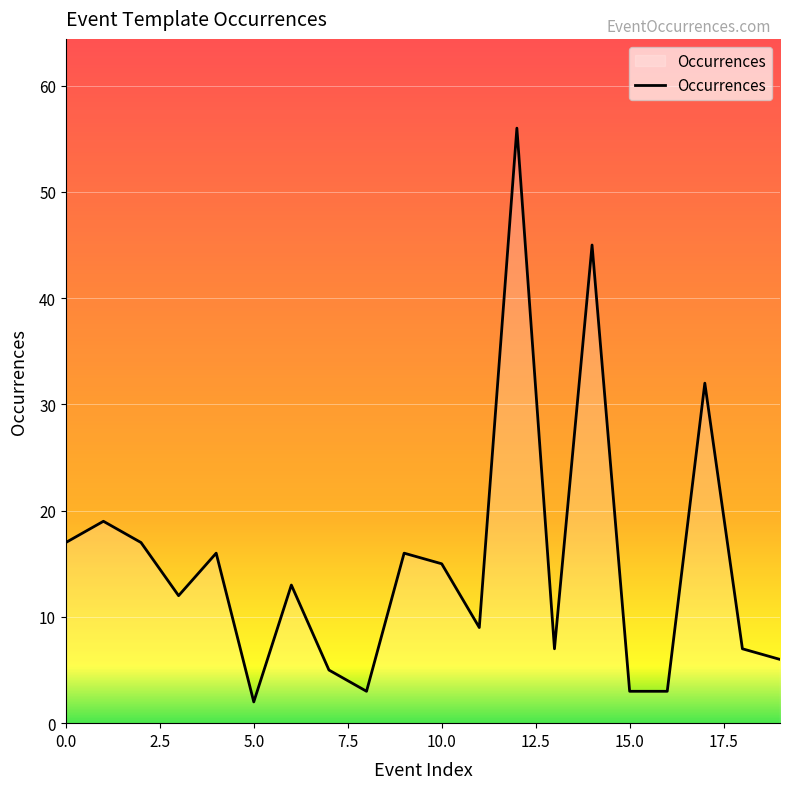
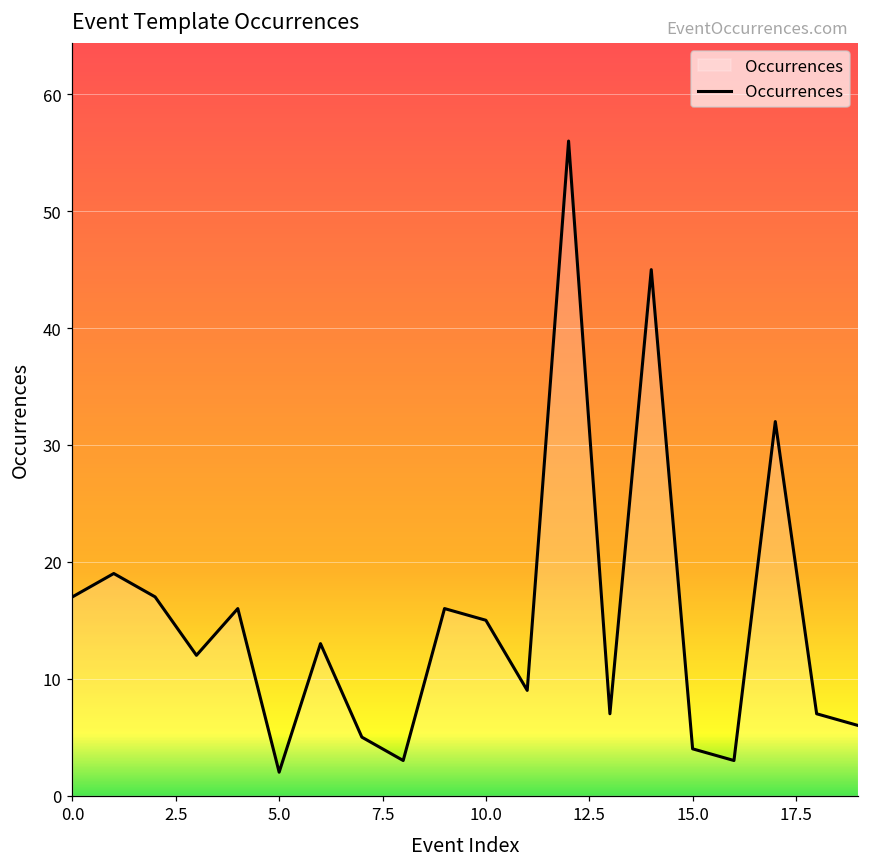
  {
    "0.0": 17,
    "5.0": 2,
    "10.0": 15,
-   "15.0": 3
+   "15.0": 4
  }
